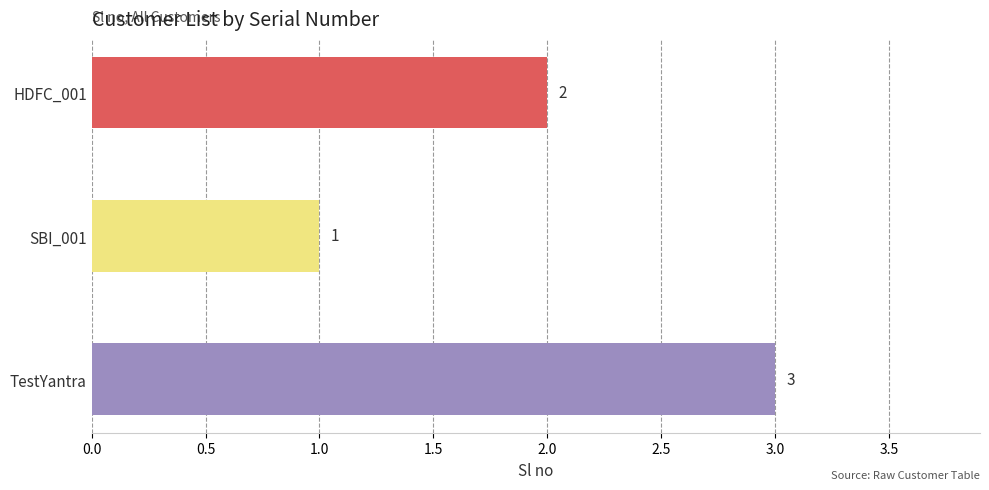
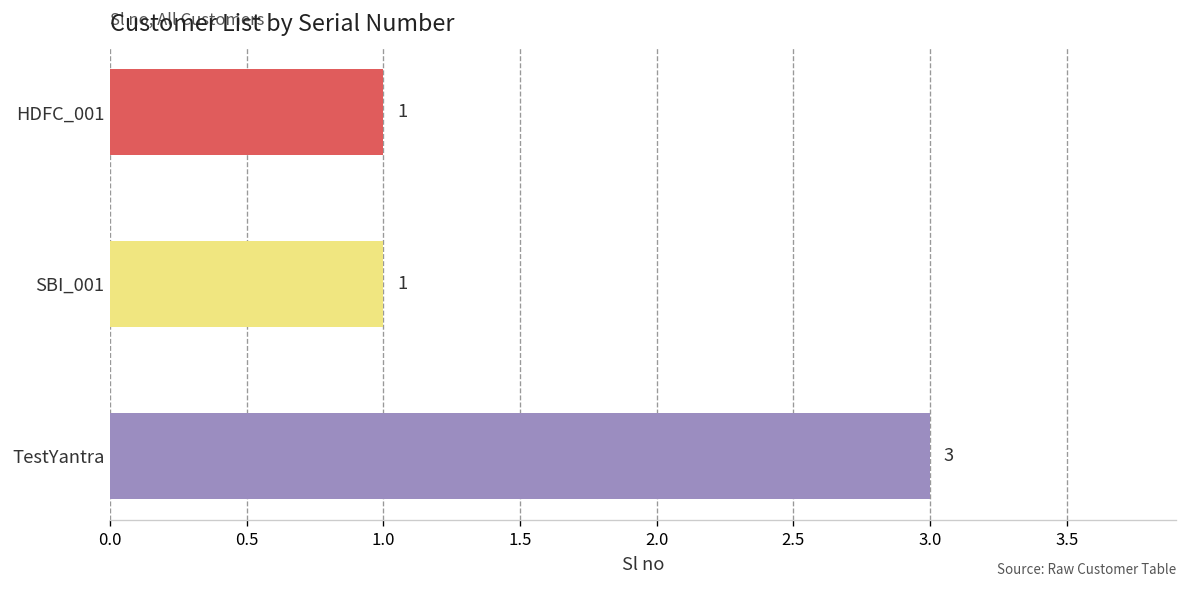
  {
-   "HDFC_001": 2,
+   "HDFC_001": 1,
    "SBI_001": 1,
    "TestYantra": 3
  }
